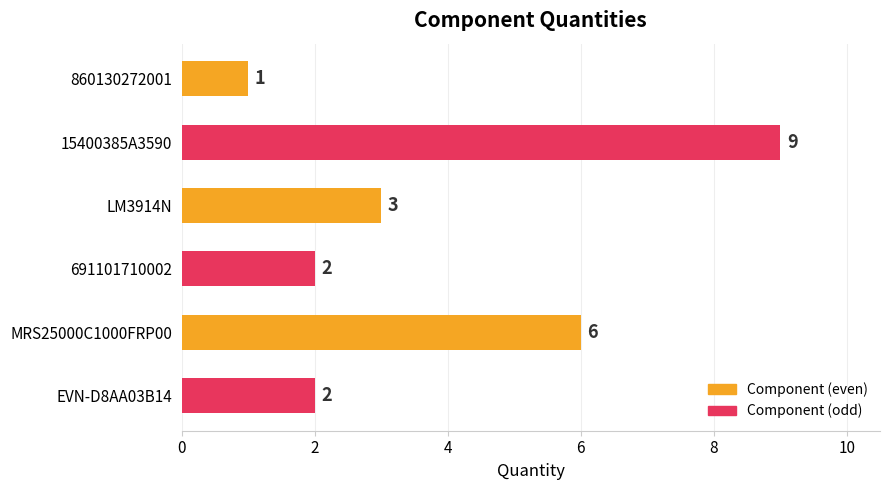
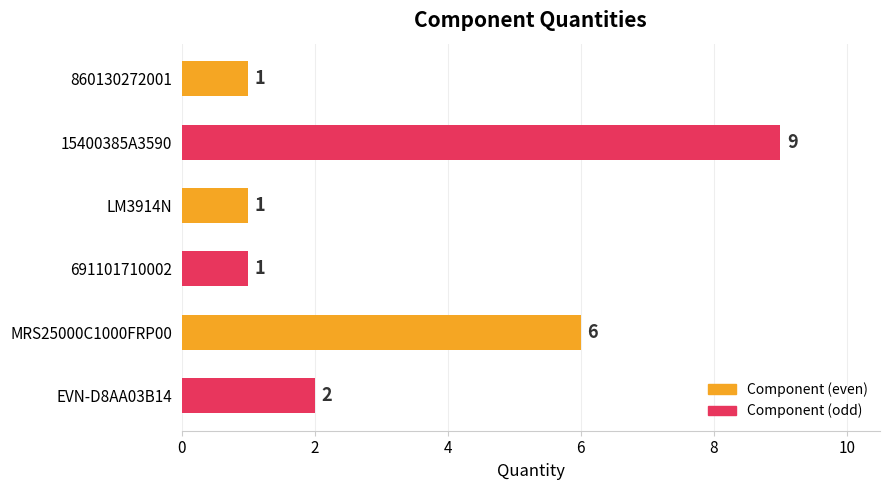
  {
    "860130272001": 1,
    "15400385A3590": 9,
-   "LM3914N": 3,
-   "691101710002": 2,
+   "LM3914N": 1,
+   "691101710002": 1,
    "MRS25000C1000FRP00": 6,
    "EVN-D8AA03B14": 2
  }
